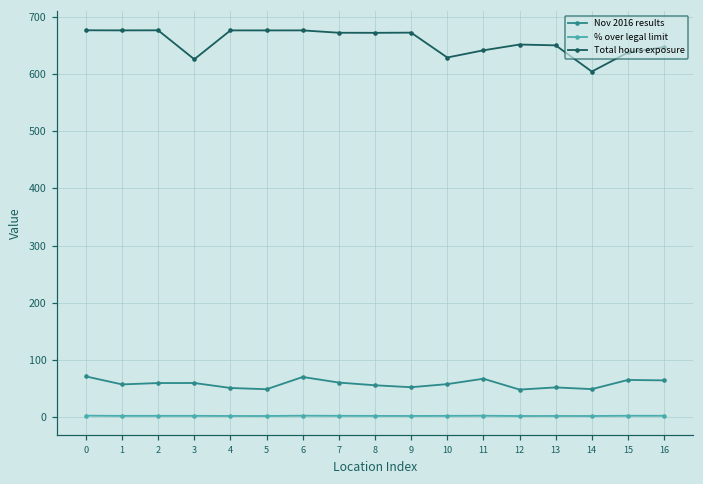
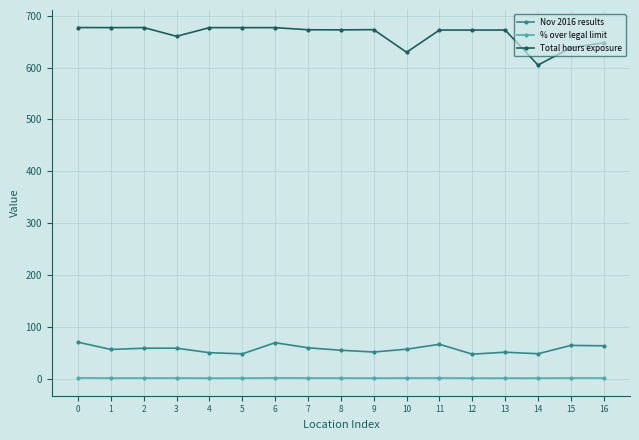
  {
    "Total hours exposure": {
      "0": 680,
      "1": 680,
      "2": 680,
-     "3": 630,
+     "3": 660,
      "4": 680,
      "5": 680,
      "6": 680,
      "7": 670,
      "8": 670,
      "9": 670,
      "10": 630,
-     "11": 640,
-     "12": 650,
-     "13": 650,
+     "11": 670,
+     "12": 670,
+     "13": 670,
      "14": 600
    }
  }
